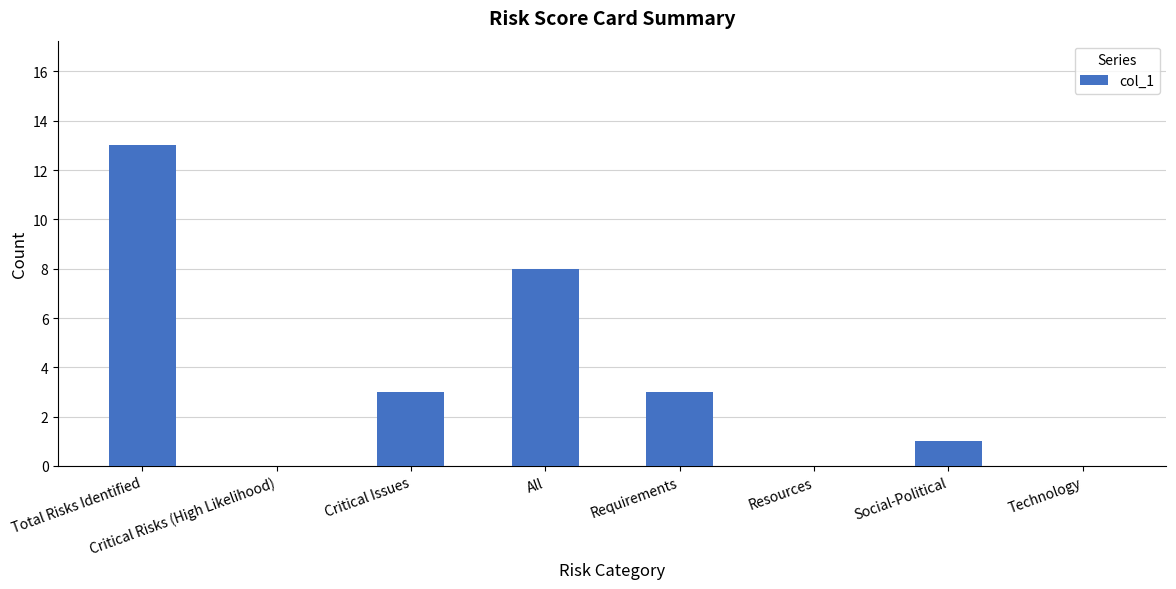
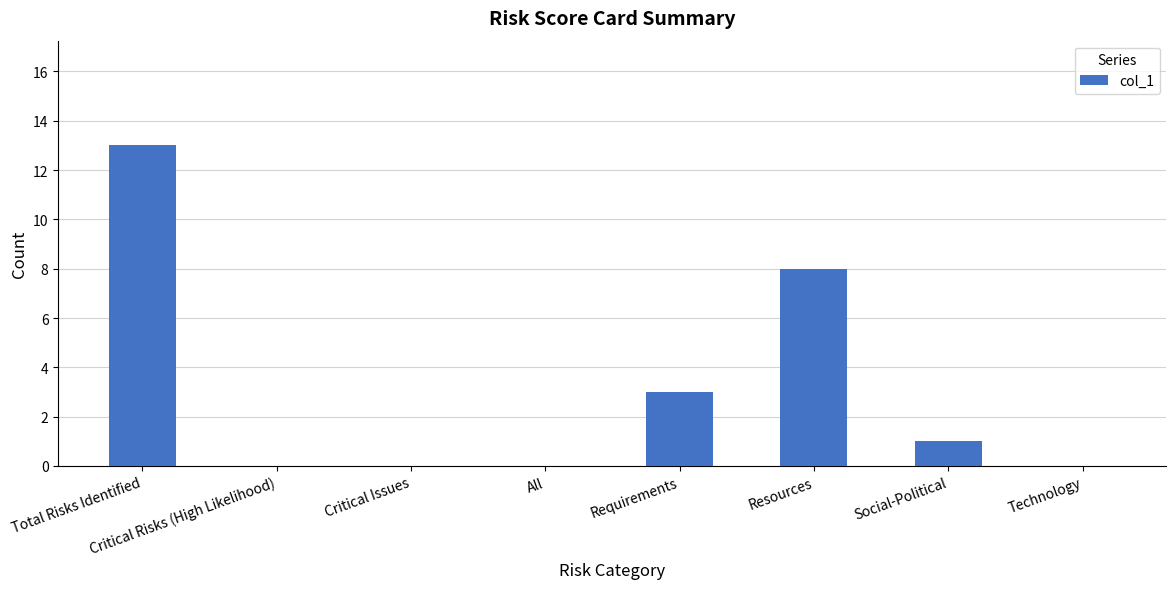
  {
    "Total Risks Identified": 13,
    "Critical Risks (High Likelihood)": 0,
-   "Critical Issues": 3,
-   "All": 8,
+   "Critical Issues": 0,
+   "All": 0,
    "Requirements": 3,
-   "Resources": 0,
+   "Resources": 8,
    "Social-Political": 1,
    "Technology": 0
  }
